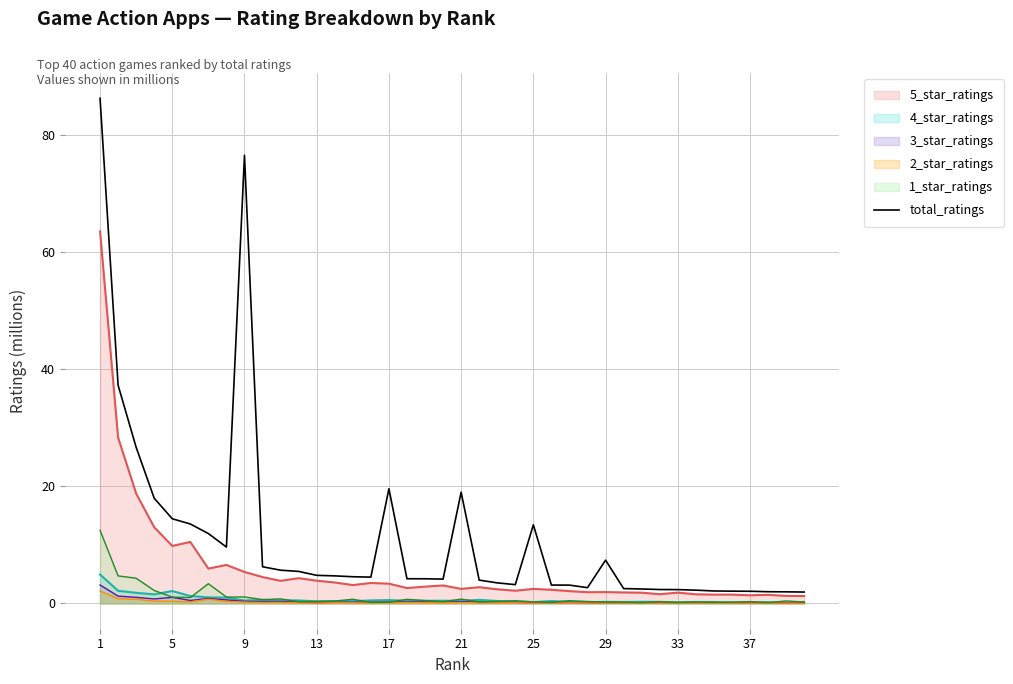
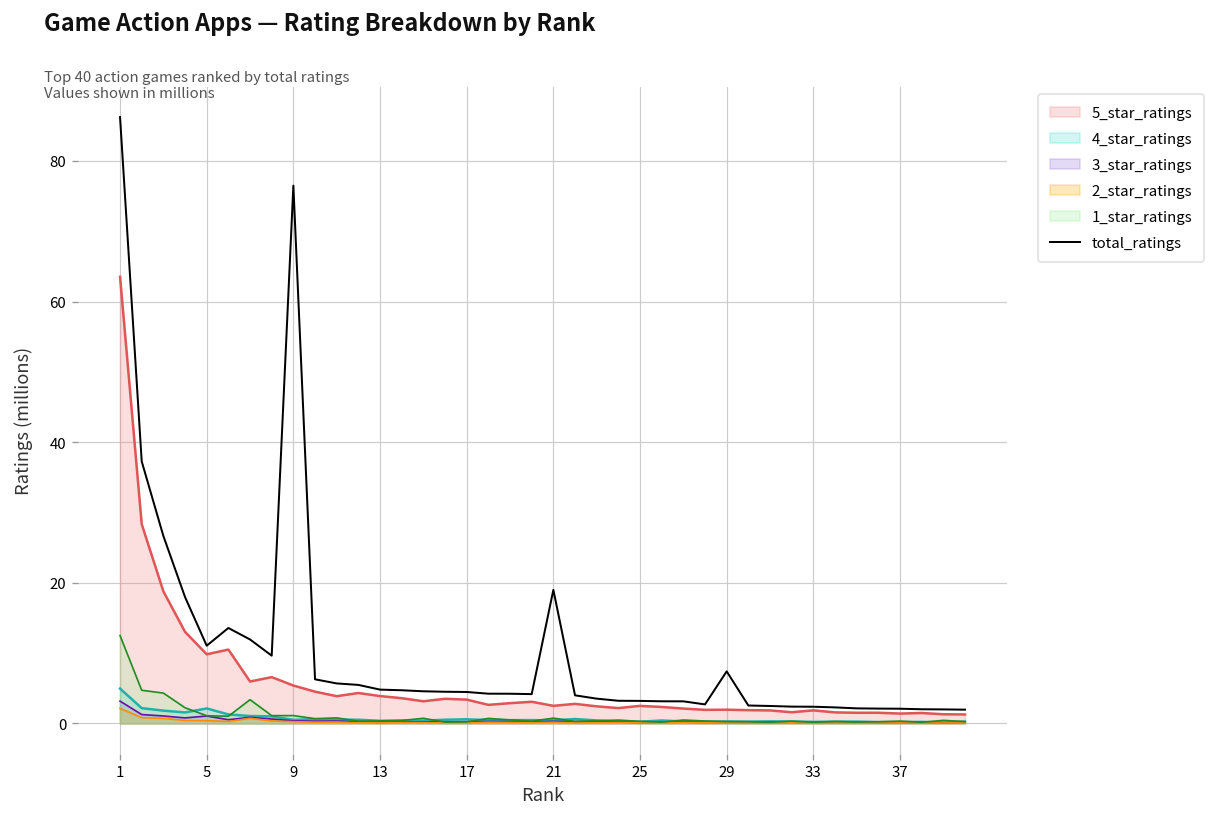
  {
    "total_ratings": {
      "1": 86,
-     "5": 14,
+     "5": 11,
      "9": 77,
      "13": 5,
-     "17": 20,
+     "17": 4,
      "21": 19,
-     "25": 13,
+     "25": 3,
      "29": 7,
      "33": 2,
      "37": 2
    }
  }
